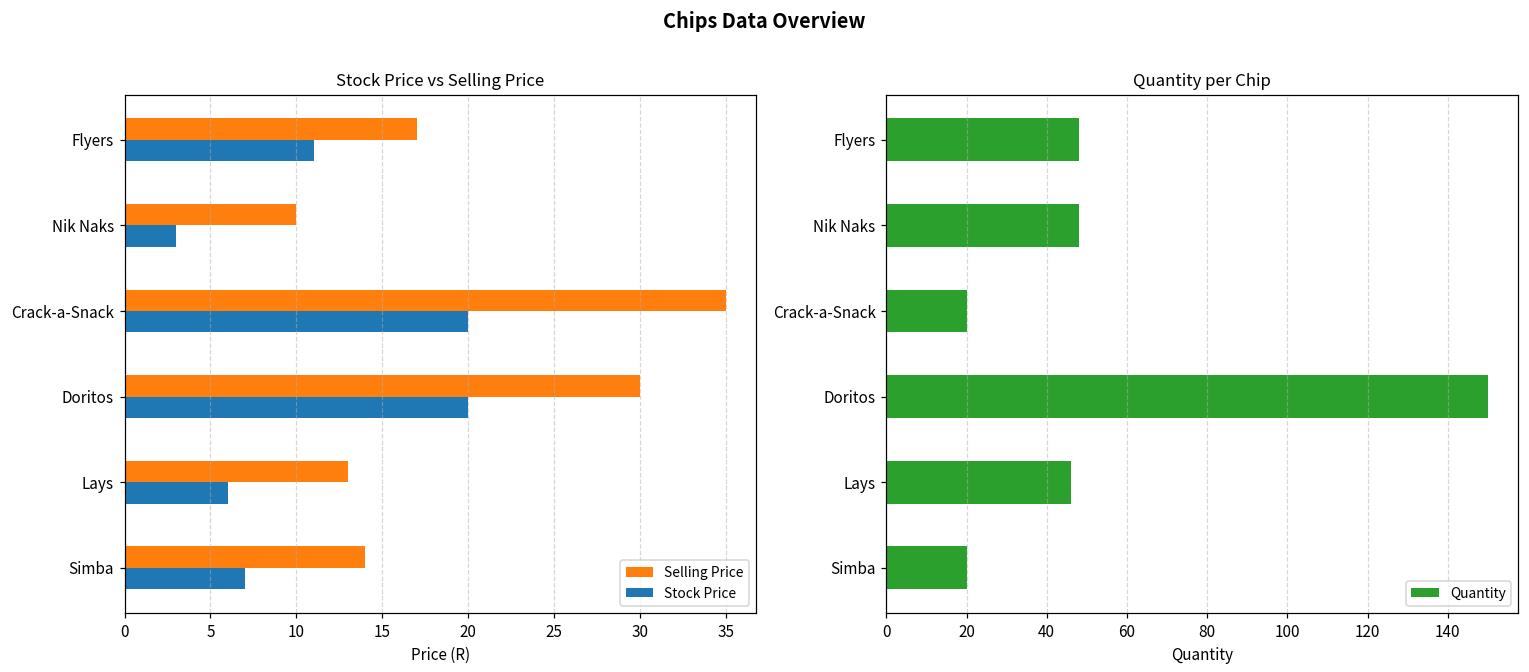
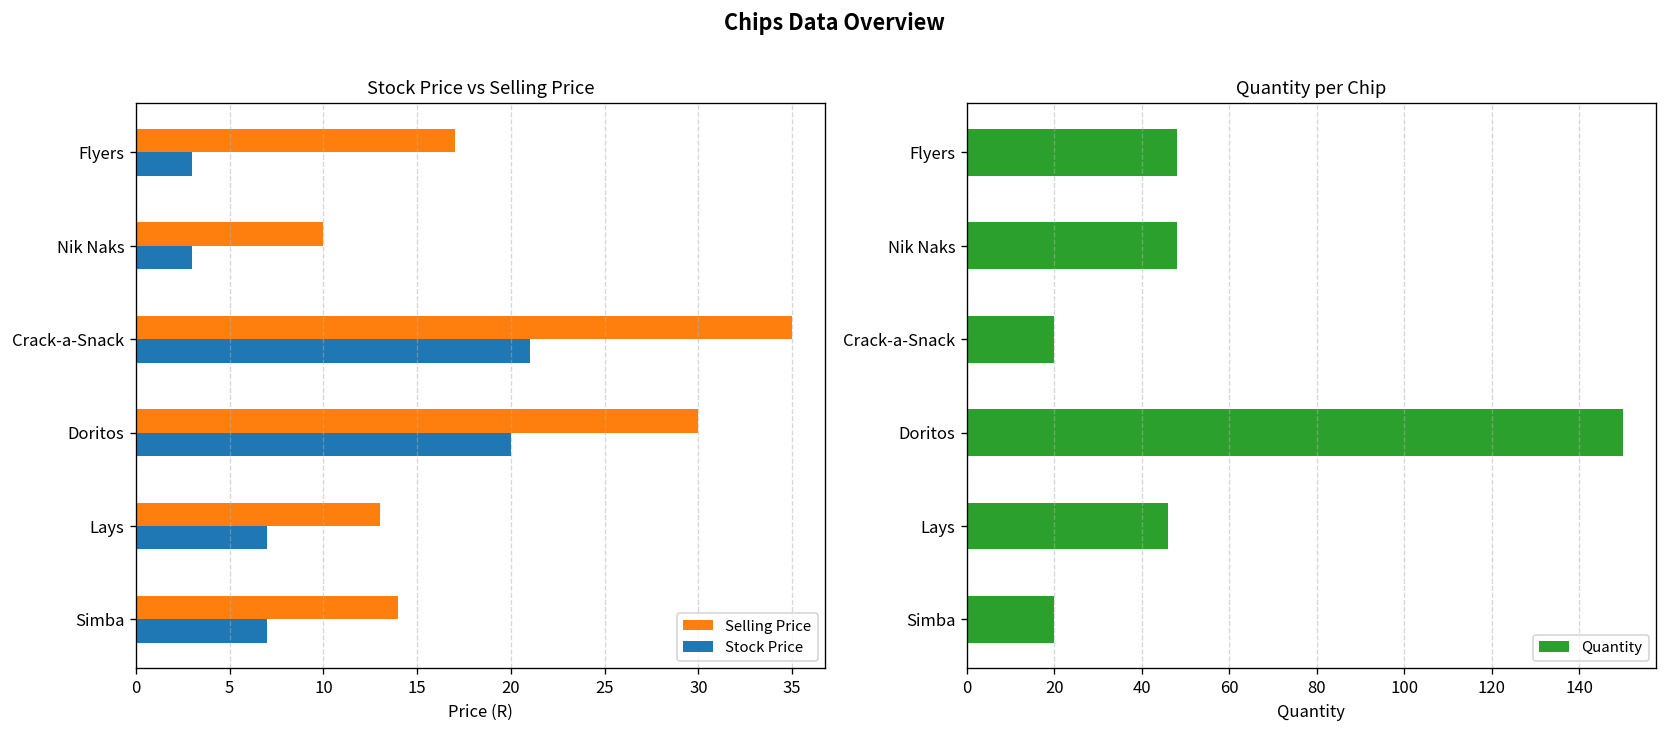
  {
    "Stock Price vs Selling Price": {
      "Selling Price": {
        "Flyers": 17,
        "Nik Naks": 10,
        "Crack-a-Snack": 35,
        "Doritos": 30,
        "Lays": 13,
        "Simba": 14
      },
      "Stock Price": {
-       "Flyers": 11,
+       "Flyers": 3,
        "Nik Naks": 3,
-       "Crack-a-Snack": 20,
+       "Crack-a-Snack": 21,
        "Doritos": 20,
-       "Lays": 6,
+       "Lays": 7,
        "Simba": 7
      }
    },
    "Quantity per Chip": {
      "Flyers": 48,
      "Nik Naks": 48,
      "Crack-a-Snack": 20,
      "Doritos": 150,
      "Lays": 46,
      "Simba": 20
    }
  }
